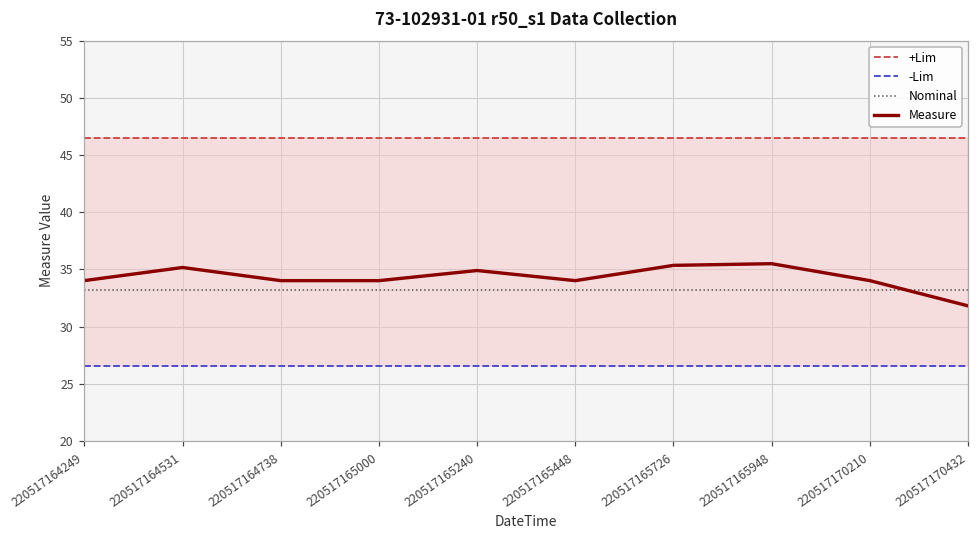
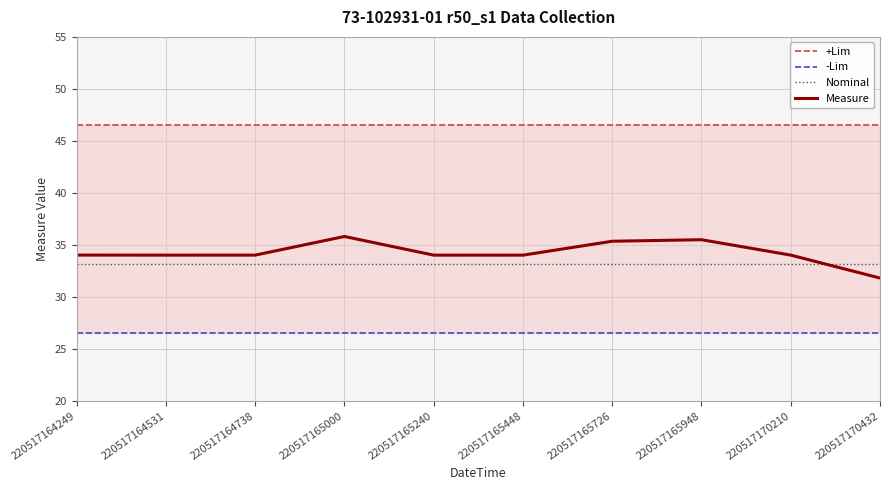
  {
    "+Lim": {
      "220517164249": 46.5,
      "220517164531": 46.5,
      "220517164738": 46.5,
      "220517165000": 46.5,
      "220517165240": 46.5,
      "220517165448": 46.5,
      "220517165726": 46.5,
      "220517165948": 46.5,
      "220517170210": 46.5,
      "220517170432": 46.5
    },
    "-Lim": {
      "220517164249": 26.6,
      "220517164531": 26.6,
      "220517164738": 26.6,
      "220517165000": 26.6,
      "220517165240": 26.6,
      "220517165448": 26.6,
      "220517165726": 26.6,
      "220517165948": 26.6,
      "220517170210": 26.6,
      "220517170432": 26.6
    },
    "Nominal": {
      "220517164249": 33.2,
      "220517164531": 33.2,
      "220517164738": 33.2,
      "220517165000": 33.2,
      "220517165240": 33.2,
      "220517165448": 33.2,
      "220517165726": 33.2,
      "220517165948": 33.2,
      "220517170210": 33.2,
      "220517170432": 33.2
    },
    "Measure": {
      "220517164249": 34.0,
-     "220517164531": 35.2,
+     "220517164531": 34.0,
      "220517164738": 34.0,
-     "220517165000": 34.0,
-     "220517165240": 34.9,
+     "220517165000": 35.8,
+     "220517165240": 34.0,
      "220517165448": 34.0,
      "220517165726": 35.4,
      "220517165948": 35.5,
      "220517170210": 34.0,
      "220517170432": 31.8
    }
  }
